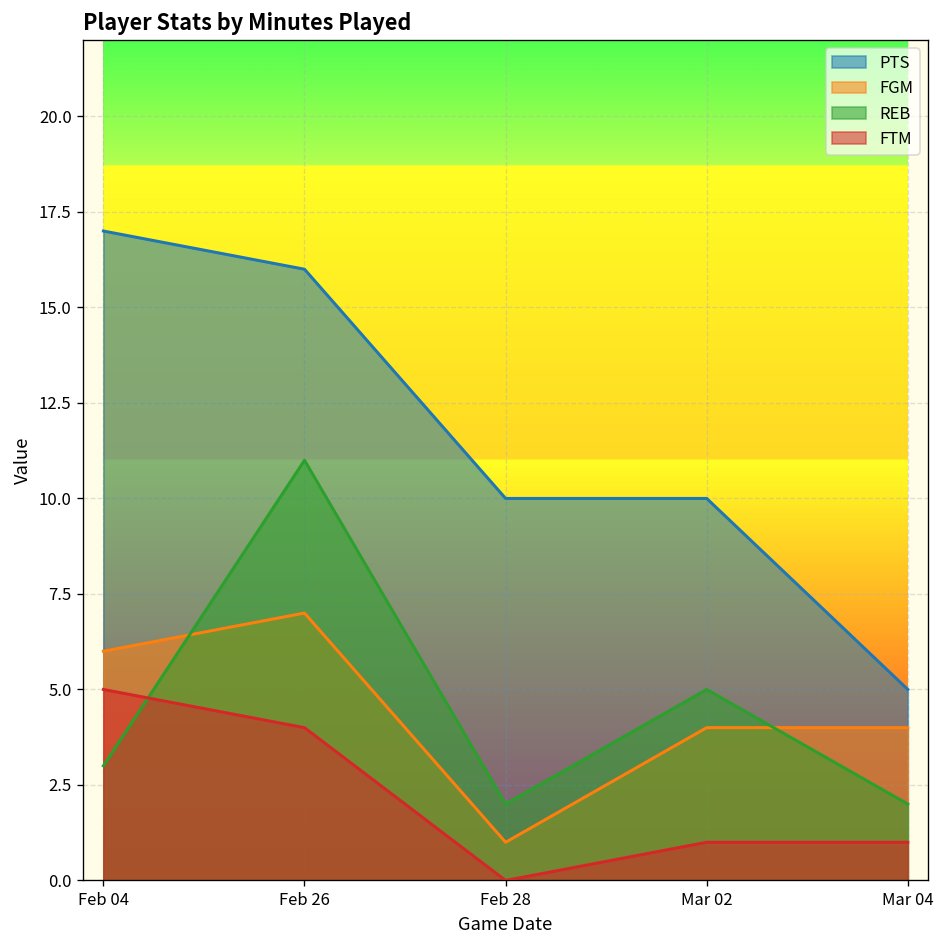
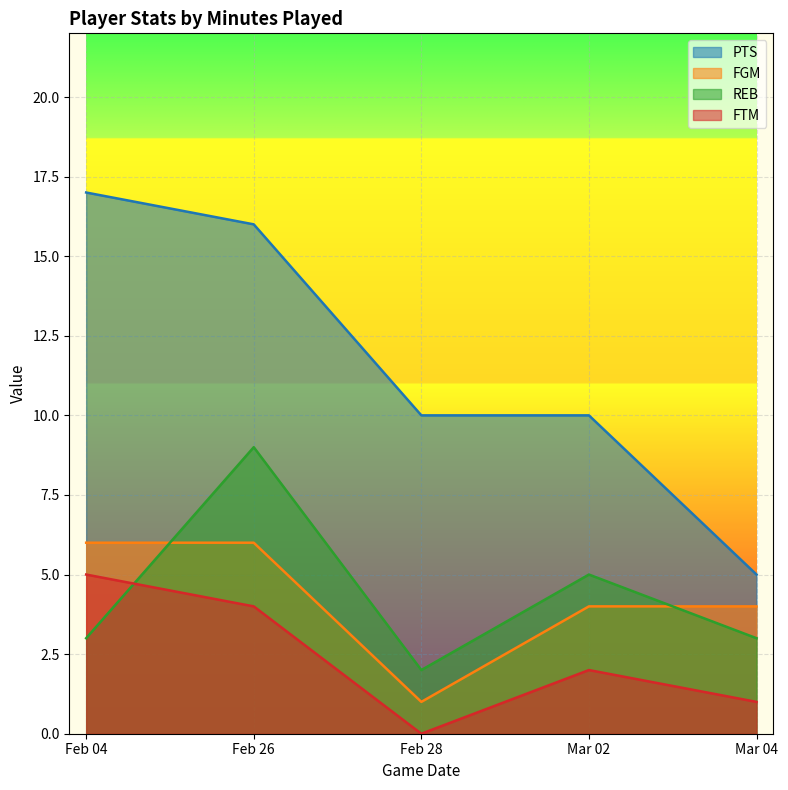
  {
    "PTS": {
      "Feb 04": 17,
      "Feb 26": 16,
      "Feb 28": 10,
      "Mar 02": 10,
      "Mar 04": 5
    },
    "FGM": {
      "Feb 04": 6,
-     "Feb 26": 7,
+     "Feb 26": 6,
      "Feb 28": 1,
      "Mar 02": 4,
      "Mar 04": 4
    },
    "REB": {
      "Feb 04": 3,
-     "Feb 26": 11,
+     "Feb 26": 9,
      "Feb 28": 2,
      "Mar 02": 5,
-     "Mar 04": 2
+     "Mar 04": 3
    },
    "FTM": {
      "Feb 04": 5,
      "Feb 26": 4,
      "Feb 28": 0,
-     "Mar 02": 1,
+     "Mar 02": 2,
      "Mar 04": 1
    }
  }
